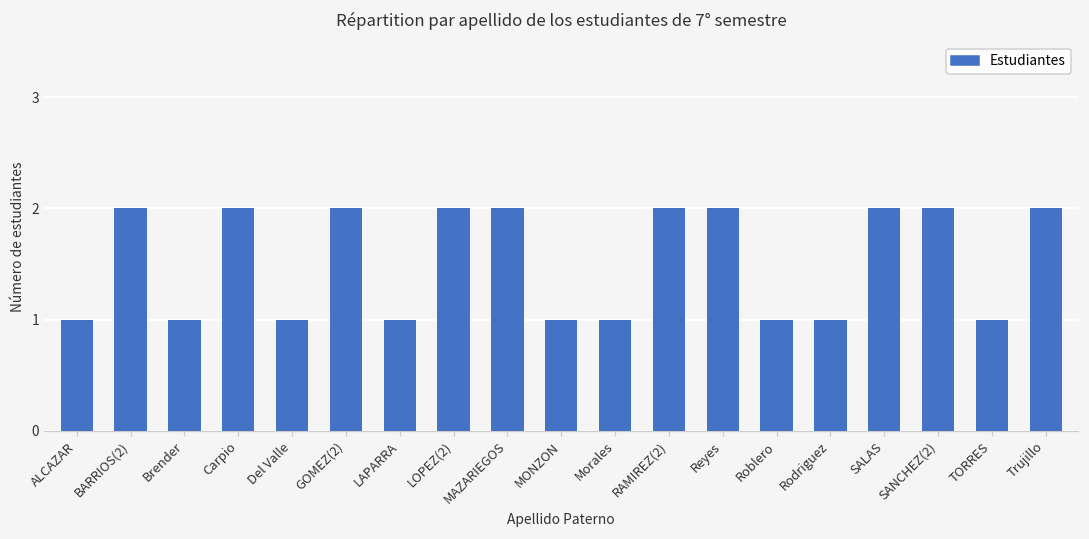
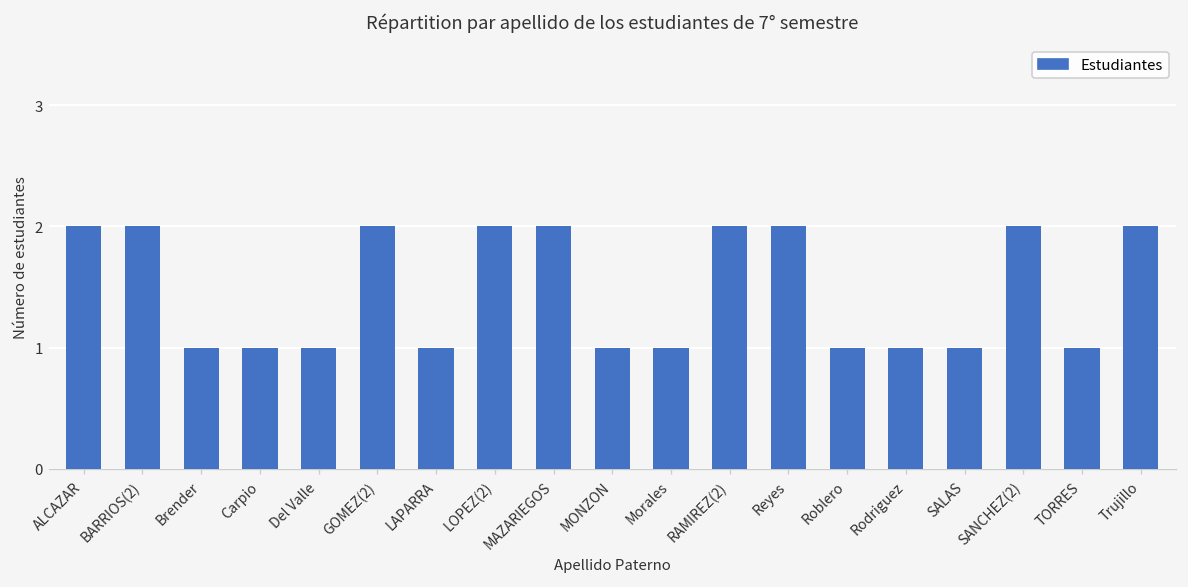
  {
-   "ALCAZAR": 1,
+   "ALCAZAR": 2,
    "BARRIOS(2)": 2,
    "Brender": 1,
-   "Carpio": 2,
+   "Carpio": 1,
    "Del Valle": 1,
    "GOMEZ(2)": 2,
    "LAPARRA": 1,
    "LOPEZ(2)": 2,
    "MAZARIEGOS": 2,
    "MONZON": 1,
    "Morales": 1,
    "RAMIREZ(2)": 2,
    "Reyes": 2,
    "Roblero": 1,
    "Rodriguez": 1,
-   "SALAS": 2,
+   "SALAS": 1,
    "SANCHEZ(2)": 2,
    "TORRES": 1,
    "Trujillo": 2
  }
